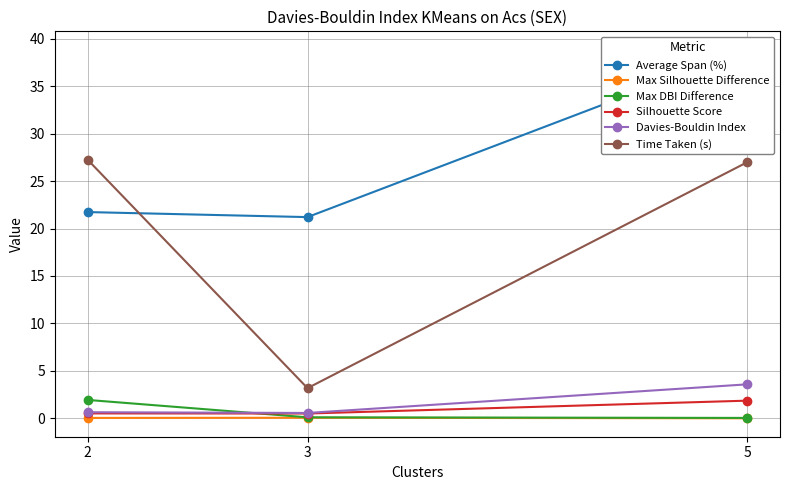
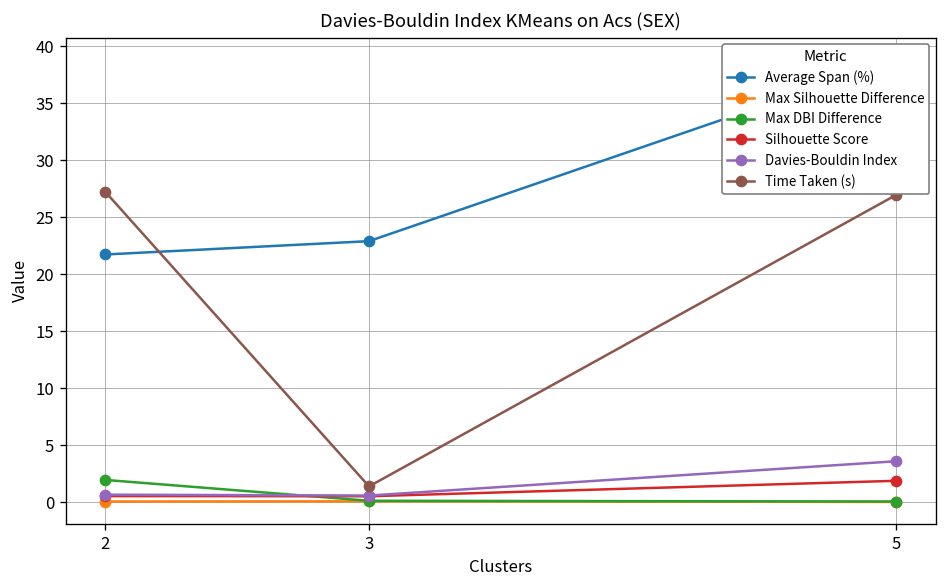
  {
    "Average Span (%)": {
      "2": 22,
-     "3": 21
+     "3": 23
    },
    "Max Silhouette Difference": {
      "2": 0
    },
    "Max DBI Difference": {
      "2": 2
    },
    "Silhouette Score": {
      "5": 2
    },
    "Davies-Bouldin Index": {
      "5": 4
    },
    "Time Taken (s)": {
      "2": 27,
-     "3": 3,
+     "3": 1,
      "5": 27
    }
  }
